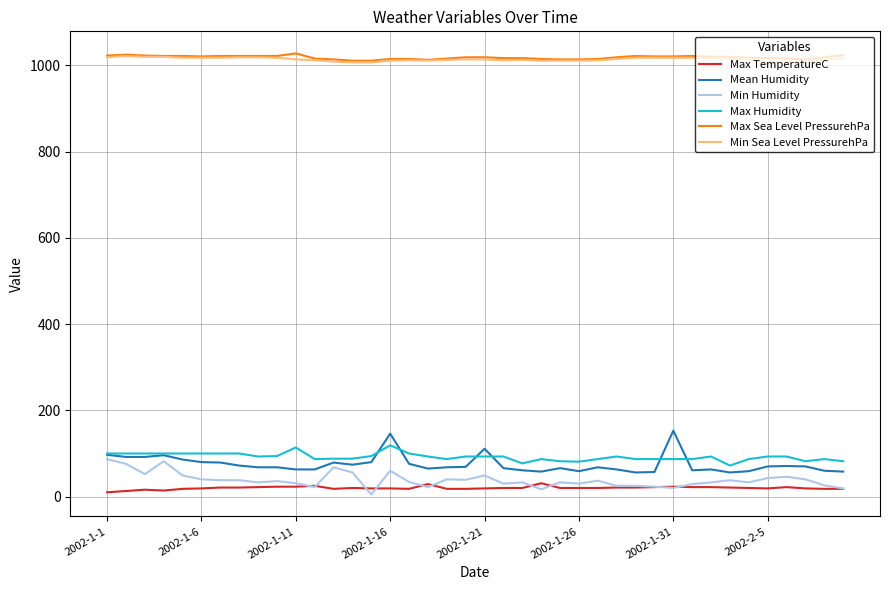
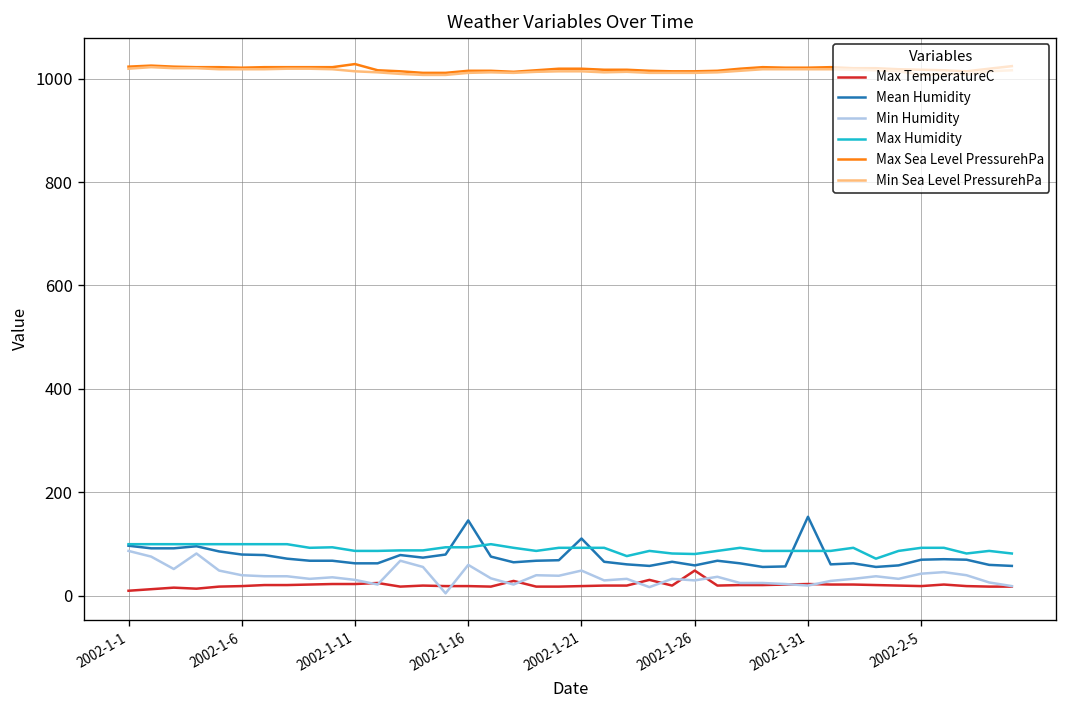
  {
    "Max TemperatureC": {
      "2002-1-1": 10,
      "2002-1-6": 20,
      "2002-1-11": 20,
      "2002-1-16": 20,
      "2002-1-21": 20,
-     "2002-1-26": 20,
+     "2002-1-26": 50,
      "2002-2-5": 20
    },
    "Mean Humidity": {
      "2002-1-6": 80,
      "2002-1-11": 60,
      "2002-1-16": 150,
      "2002-1-21": 110,
      "2002-1-26": 60,
      "2002-1-31": 150,
      "2002-2-5": 70
    },
    "Min Humidity": {
      "2002-1-1": 90,
      "2002-1-6": 40,
      "2002-1-11": 30,
      "2002-1-16": 60,
      "2002-1-21": 50,
      "2002-1-26": 30,
      "2002-2-5": 40
    },
    "Max Humidity": {
      "2002-1-6": 100,
-     "2002-1-11": 110,
-     "2002-1-16": 120,
+     "2002-1-11": 90,
+     "2002-1-16": 90,
      "2002-1-21": 90,
      "2002-1-26": 80,
      "2002-1-31": 90,
      "2002-2-5": 90
    },
    "Max Sea Level PressurehPa": {
      "2002-1-11": 1030
    },
    "Min Sea Level PressurehPa": {
      "2002-1-11": 1010
    }
  }
